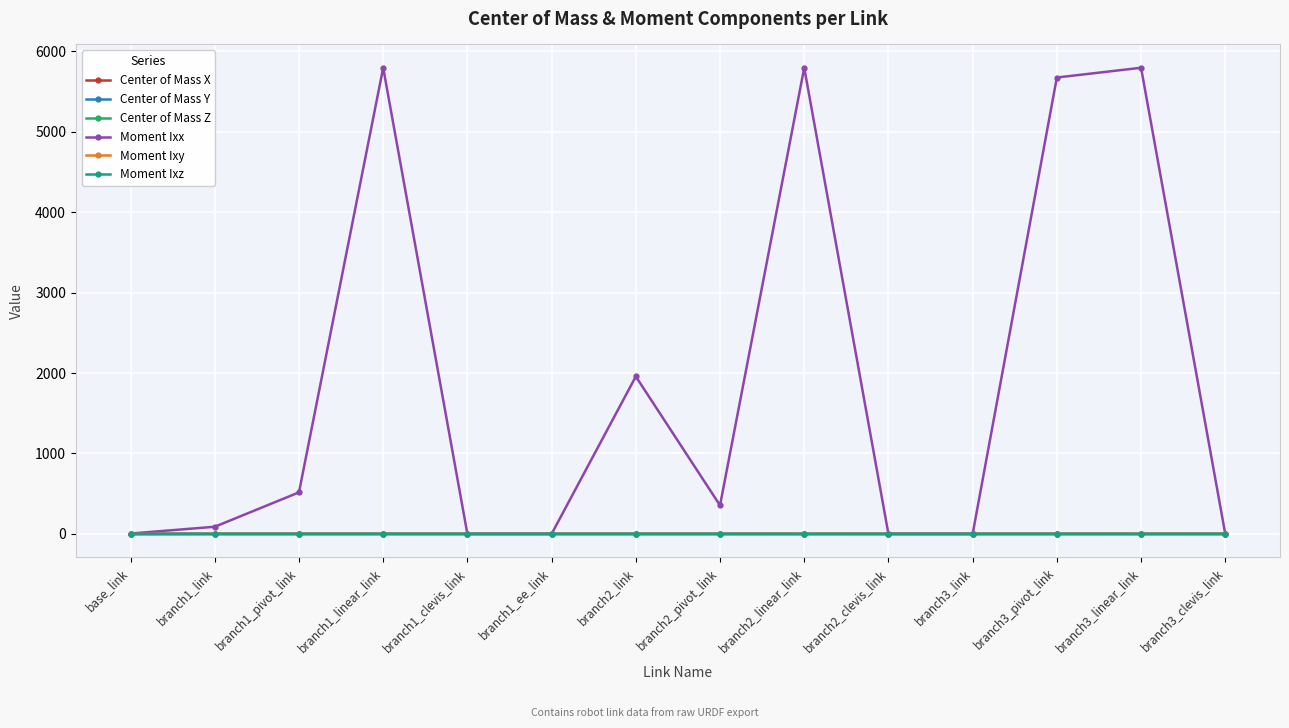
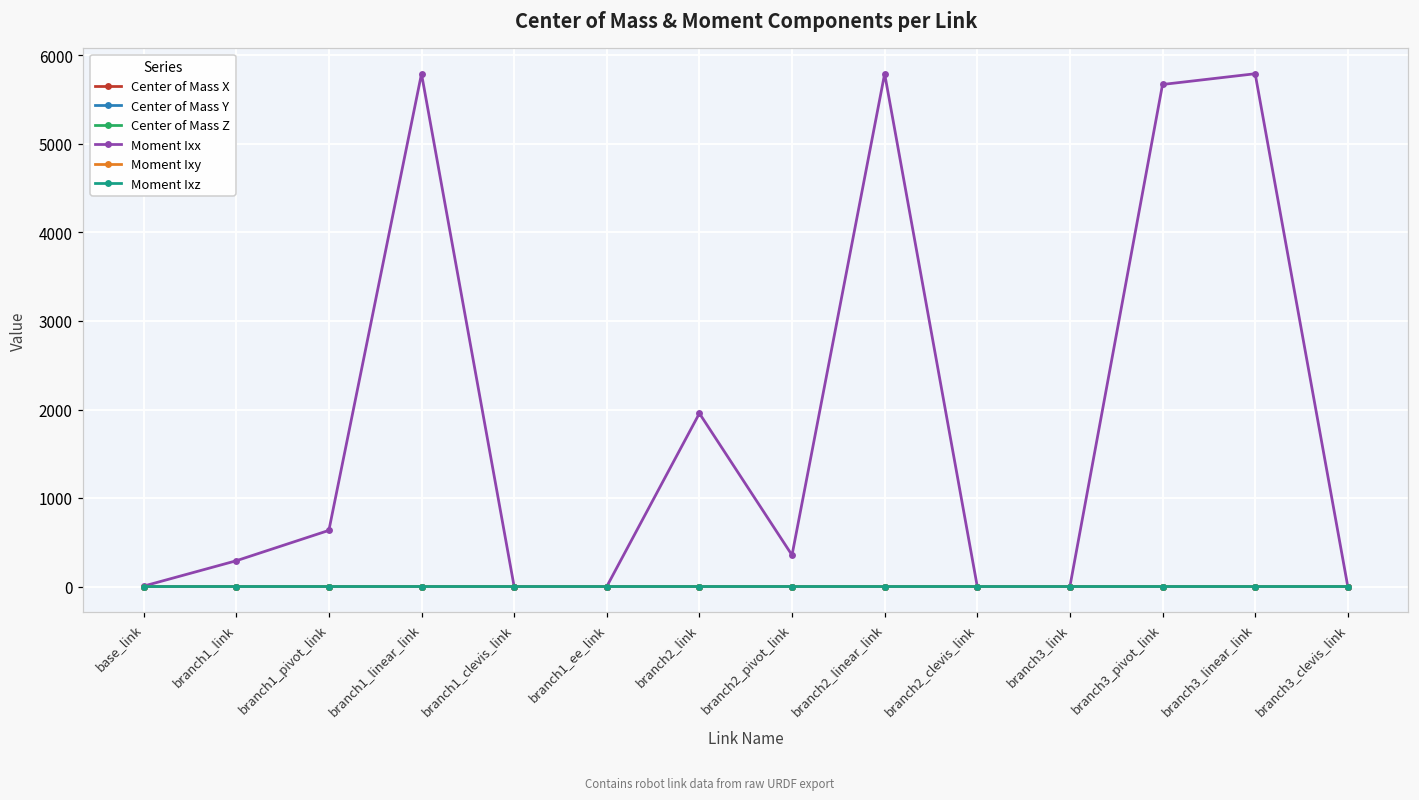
  {
    "Moment Ixz": {
      "branch1_link": 0,
      "branch1_pivot_link": 0,
      "branch1_linear_link": 0,
      "branch2_link": 0,
      "branch2_pivot_link": 0,
      "branch2_linear_link": 0,
      "branch3_pivot_link": 0,
      "branch3_linear_link": 0
    },
    "Moment Ixx": {
-     "branch1_link": 100,
-     "branch1_pivot_link": 500,
+     "branch1_link": 300,
+     "branch1_pivot_link": 600,
      "branch1_linear_link": 5800,
      "branch2_link": 2000,
      "branch2_pivot_link": 400,
      "branch2_linear_link": 5800,
      "branch3_pivot_link": 5700,
      "branch3_linear_link": 5800
    }
  }
